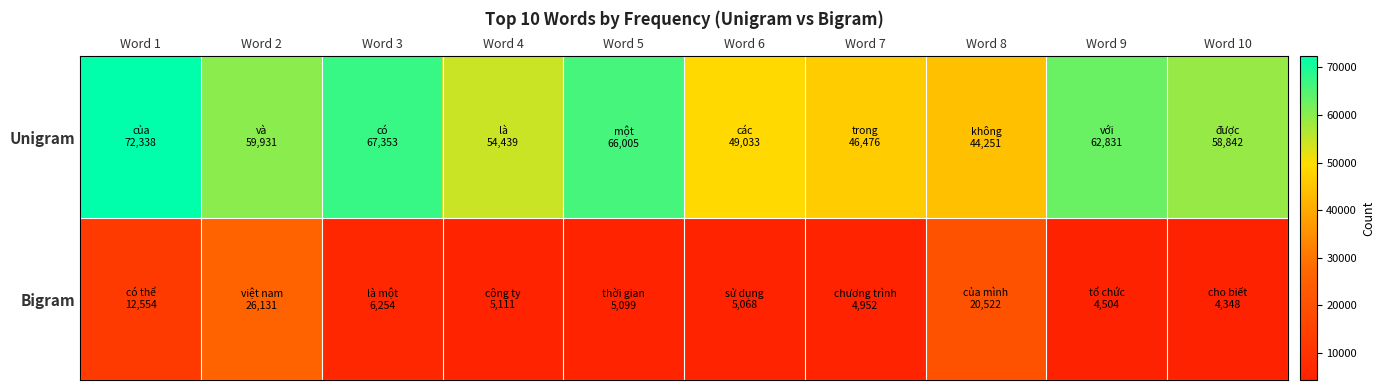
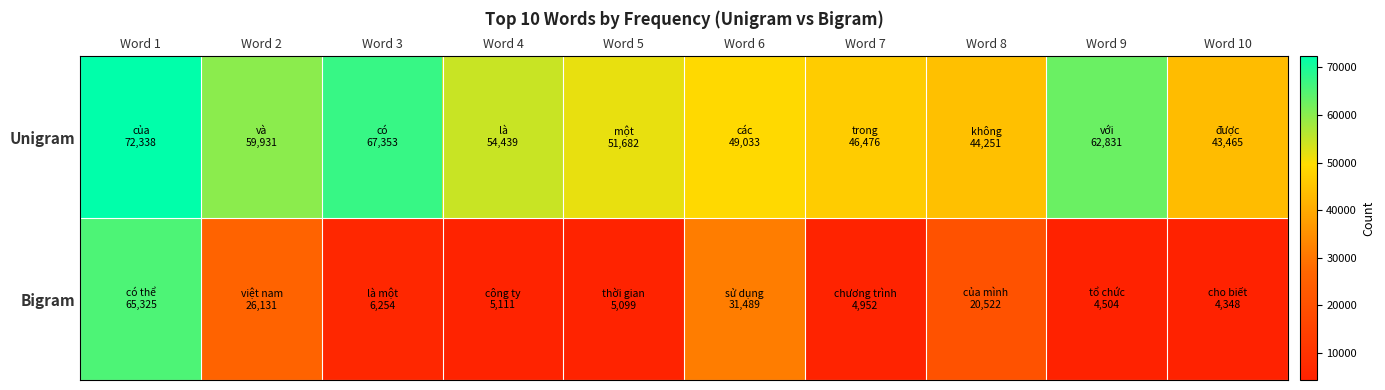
  {
    "Unigram": {
      "Word 1": "72,338",
      "Word 2": "59,931",
      "Word 3": "67,353",
      "Word 4": "54,439",
-     "Word 5": "66,005",
+     "Word 5": "51,682",
      "Word 6": "49,033",
      "Word 7": "46,476",
      "Word 8": "44,251",
      "Word 9": "62,831",
-     "Word 10": "58,842"
+     "Word 10": "43,465"
    },
    "Bigram": {
-     "Word 1": "12,554",
+     "Word 1": "65,325",
      "Word 2": "26,131",
      "Word 3": "6,254",
      "Word 4": "5,111",
      "Word 5": "5,099",
-     "Word 6": "5,068",
+     "Word 6": "31,489",
      "Word 7": "4,952",
      "Word 8": "20,522",
      "Word 9": "4,504",
      "Word 10": "4,348"
    }
  }
